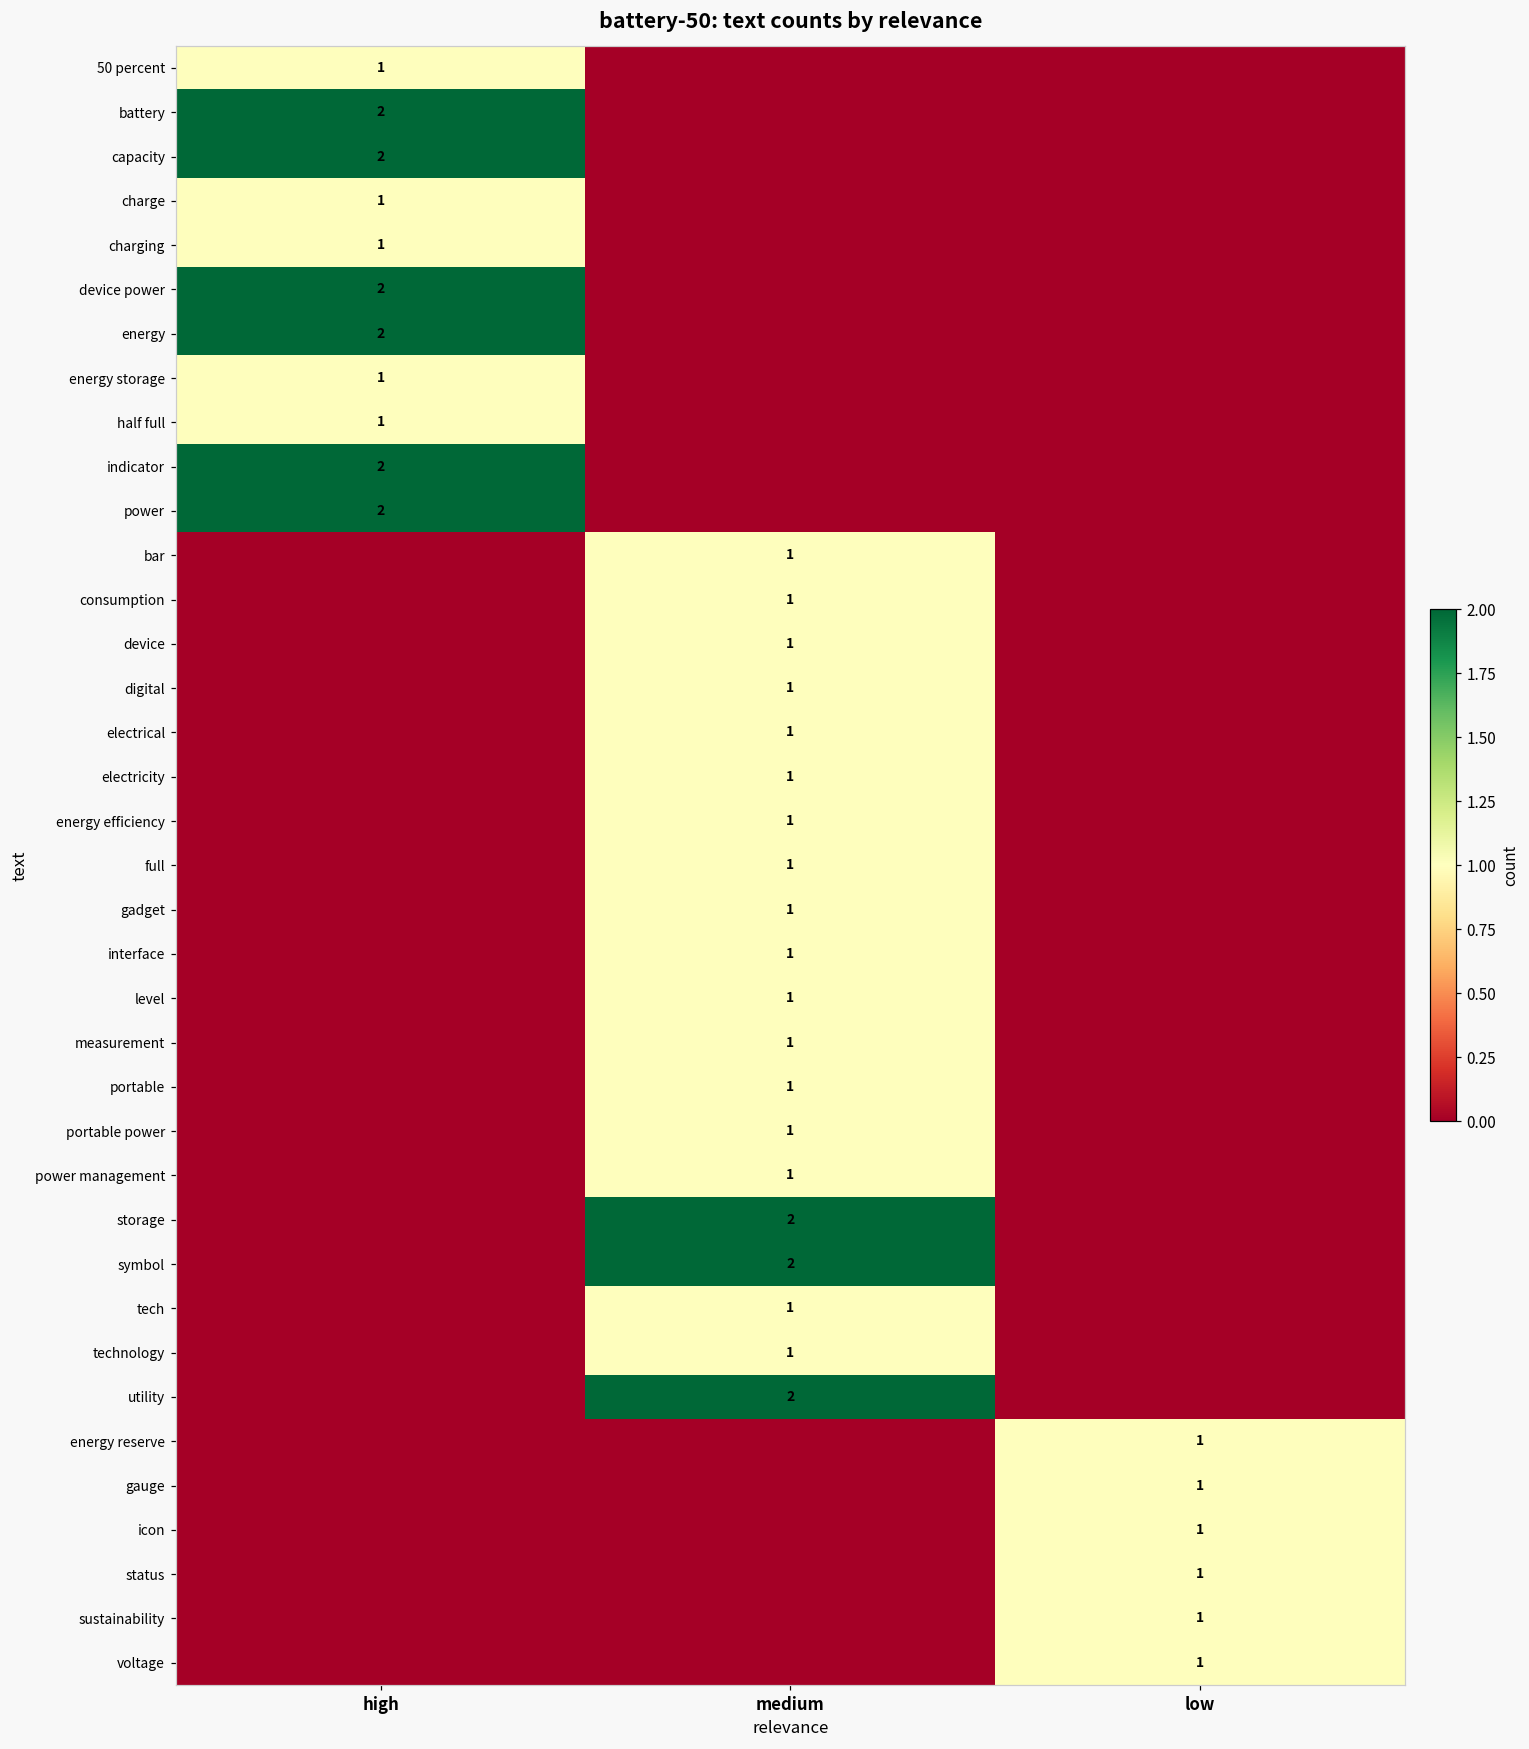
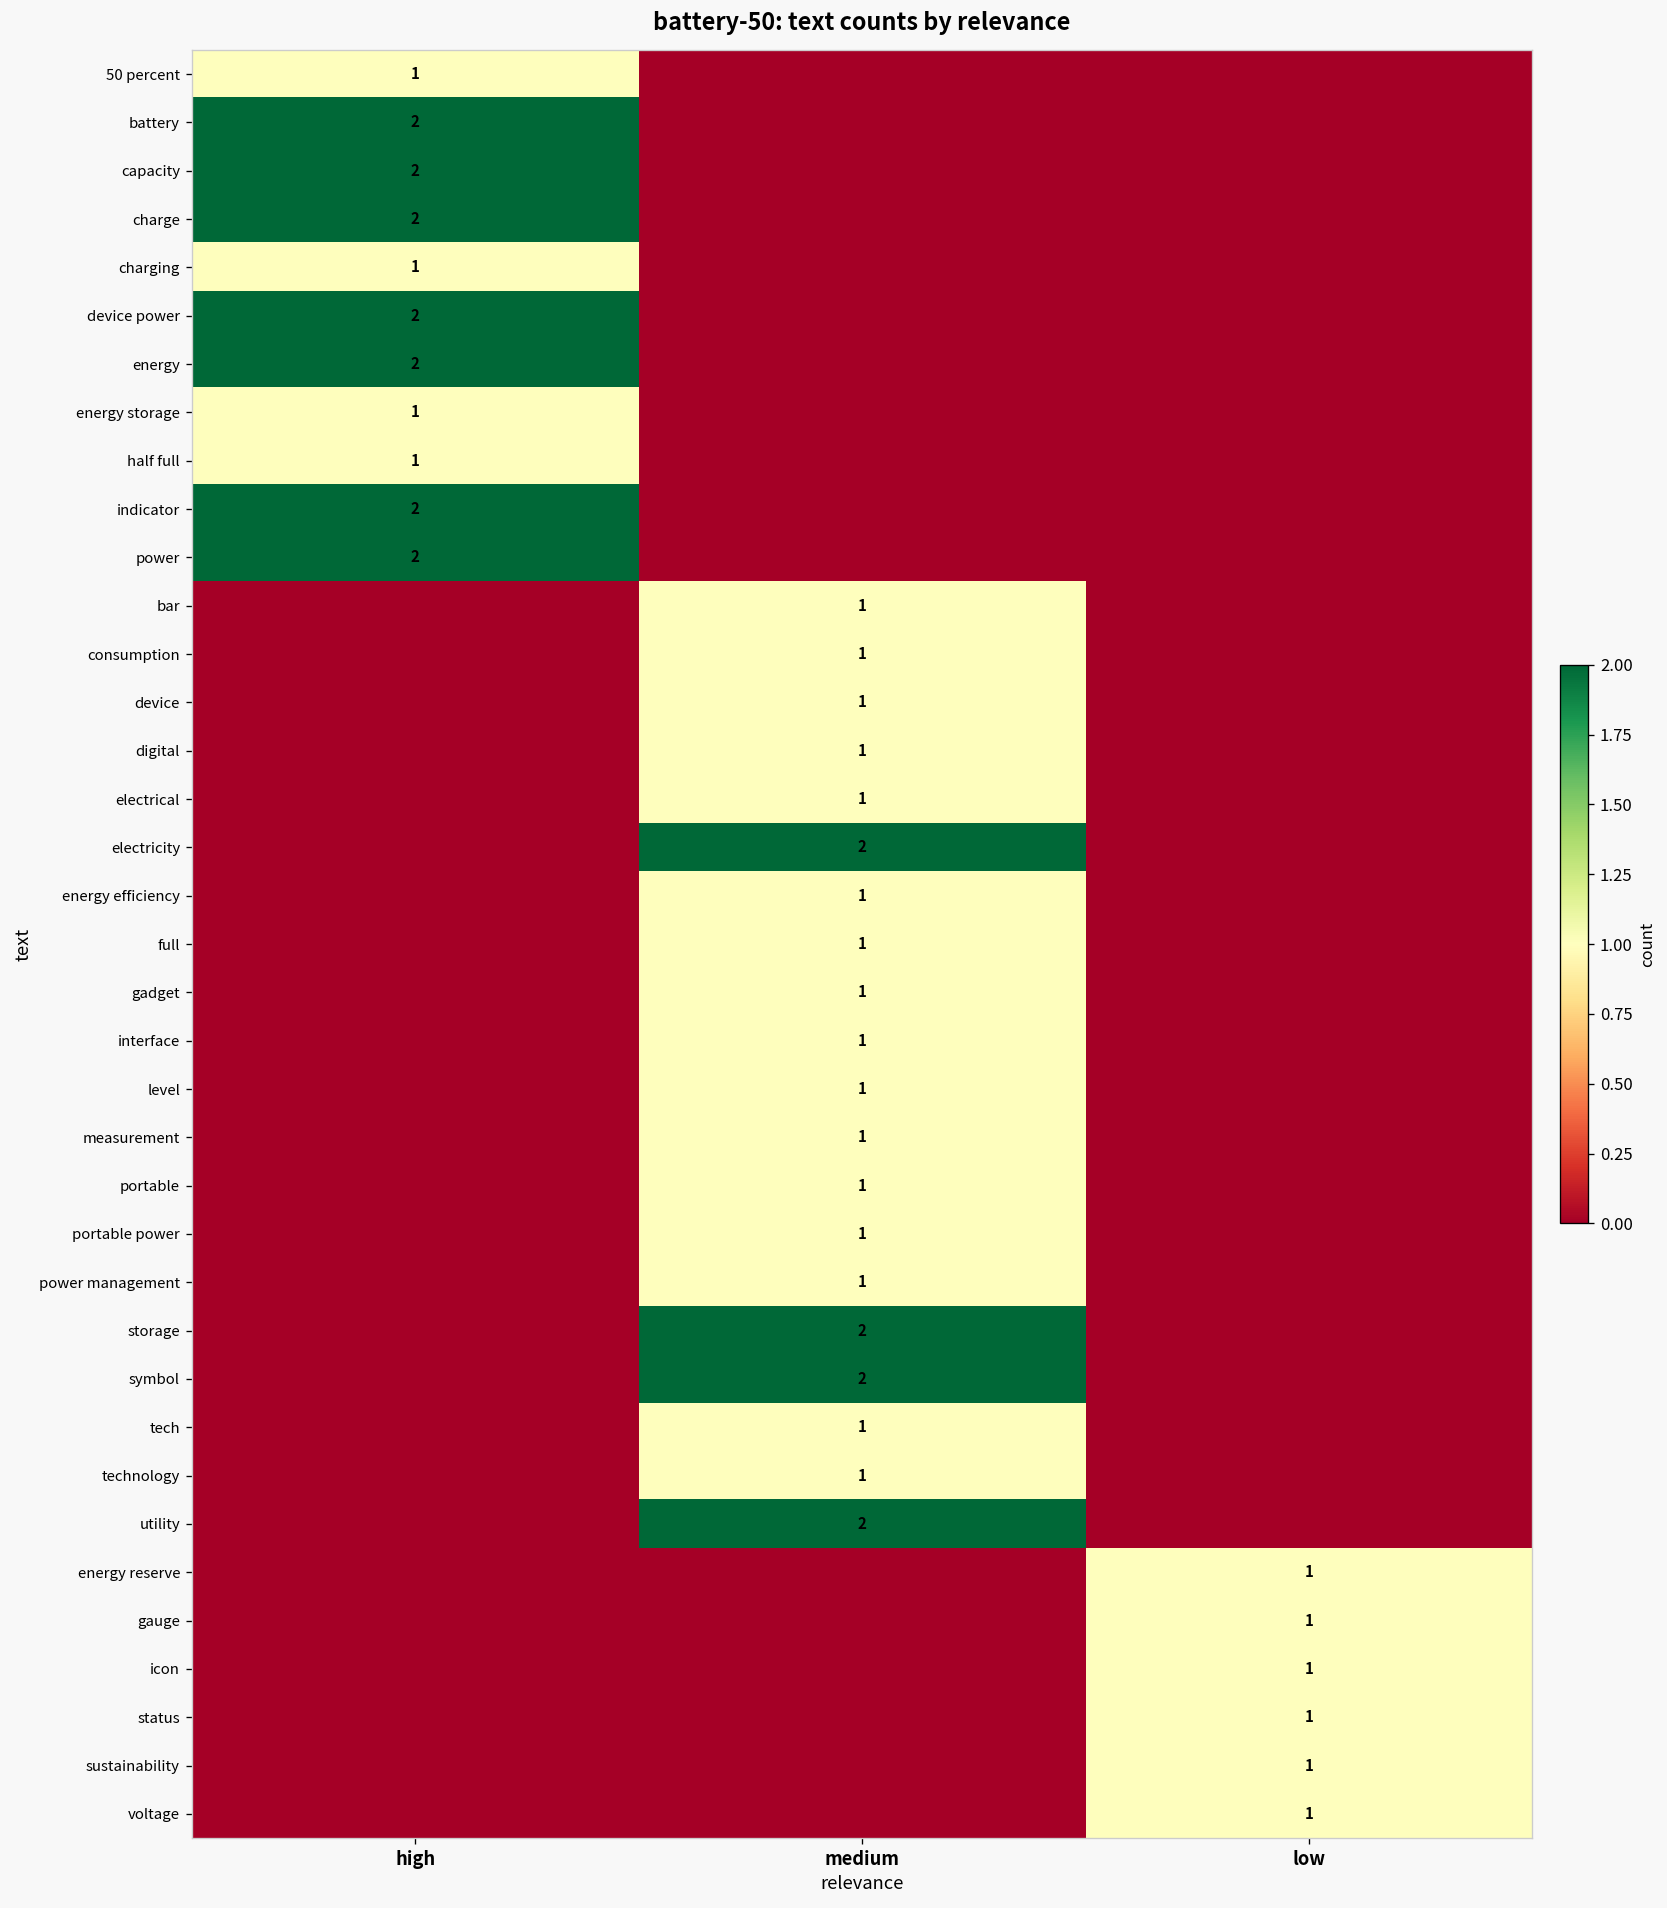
  {
    "50 percent": {
      "high": 1
    },
    "battery": {
      "high": 2
    },
    "capacity": {
      "high": 2
    },
    "charge": {
-     "high": 1
+     "high": 2
    },
    "charging": {
      "high": 1
    },
    "device power": {
      "high": 2
    },
    "energy": {
      "high": 2
    },
    "energy storage": {
      "high": 1
    },
    "half full": {
      "high": 1
    },
    "indicator": {
      "high": 2
    },
    "power": {
      "high": 2
    },
    "bar": {
      "medium": 1
    },
    "consumption": {
      "medium": 1
    },
    "device": {
      "medium": 1
    },
    "digital": {
      "medium": 1
    },
    "electrical": {
      "medium": 1
    },
    "electricity": {
-     "medium": 1
+     "medium": 2
    },
    "energy efficiency": {
      "medium": 1
    },
    "full": {
      "medium": 1
    },
    "gadget": {
      "medium": 1
    },
    "interface": {
      "medium": 1
    },
    "level": {
      "medium": 1
    },
    "measurement": {
      "medium": 1
    },
    "portable": {
      "medium": 1
    },
    "portable power": {
      "medium": 1
    },
    "power management": {
      "medium": 1
    },
    "storage": {
      "medium": 2
    },
    "symbol": {
      "medium": 2
    },
    "tech": {
      "medium": 1
    },
    "technology": {
      "medium": 1
    },
    "utility": {
      "medium": 2
    },
    "energy reserve": {
      "low": 1
    },
    "gauge": {
      "low": 1
    },
    "icon": {
      "low": 1
    },
    "status": {
      "low": 1
    },
    "sustainability": {
      "low": 1
    },
    "voltage": {
      "low": 1
    }
  }
